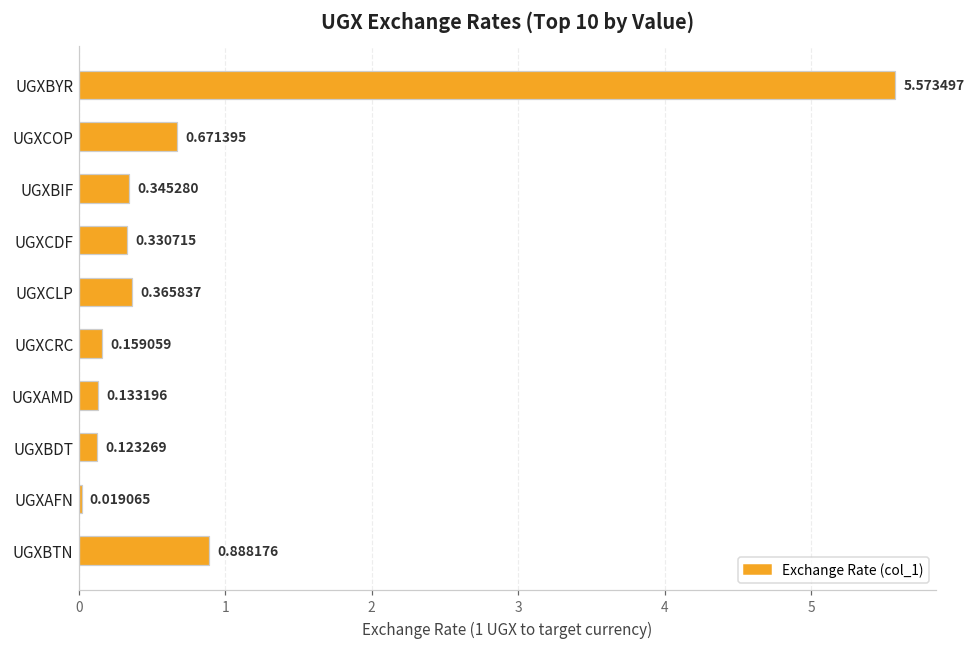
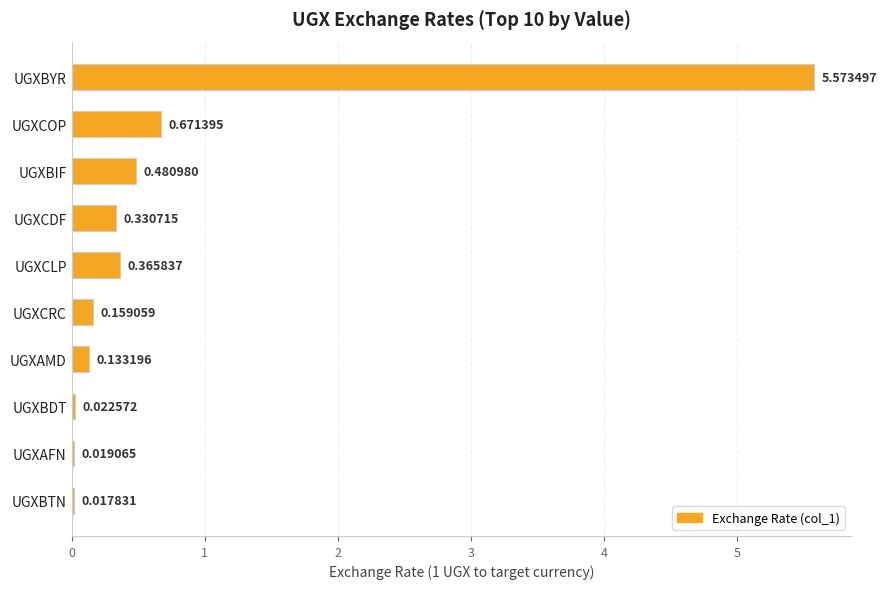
  {
    "UGXBYR": 5.573497,
    "UGXCOP": 0.671395,
-   "UGXBIF": 0.345280,
+   "UGXBIF": 0.480980,
    "UGXCDF": 0.330715,
    "UGXCLP": 0.365837,
    "UGXCRC": 0.159059,
    "UGXAMD": 0.133196,
-   "UGXBDT": 0.123269,
+   "UGXBDT": 0.022572,
    "UGXAFN": 0.019065,
-   "UGXBTN": 0.888176
+   "UGXBTN": 0.017831
  }
